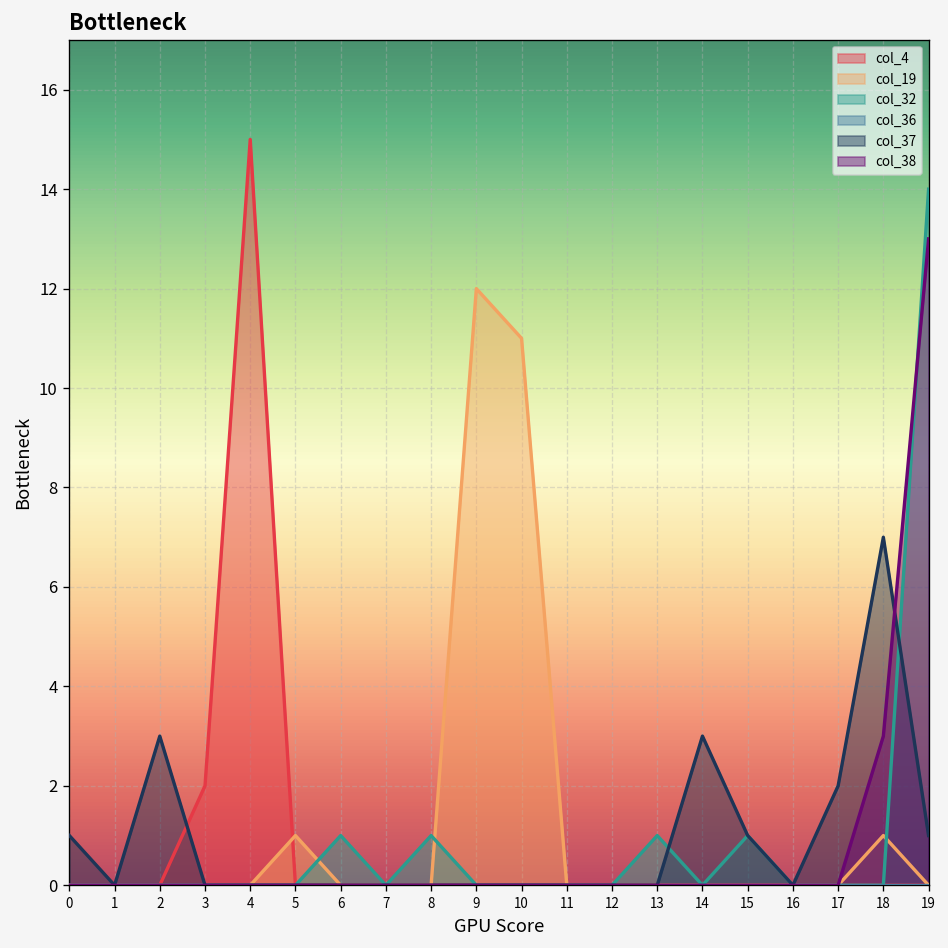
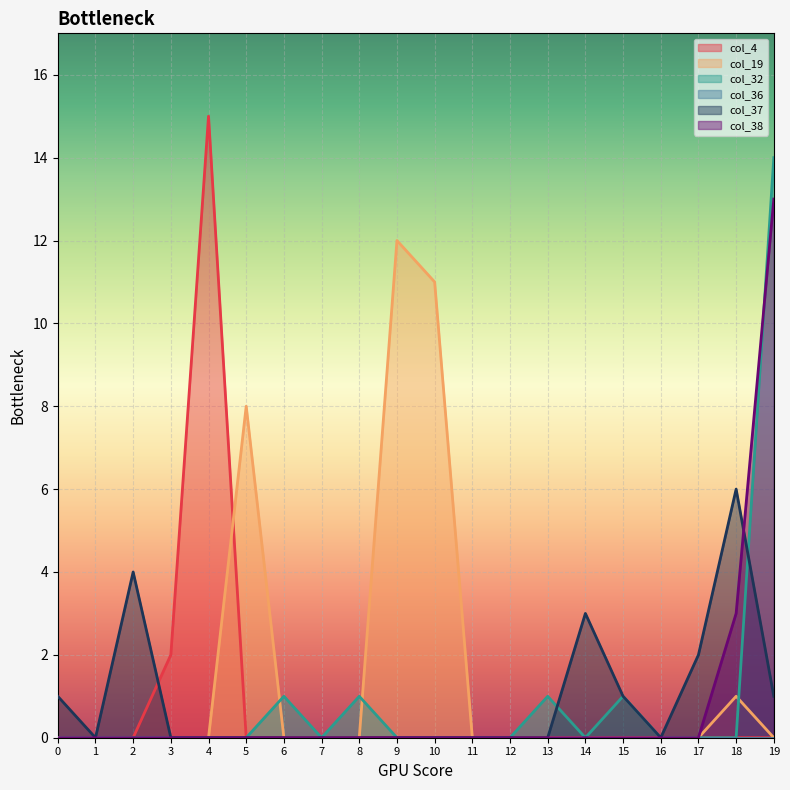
  {
    "col_4": {
      "3": 2,
      "4": 15
    },
    "col_19": {
-     "5": 1,
+     "5": 8,
      "9": 12,
      "10": 11,
      "18": 1
    },
    "col_37": {
      "0": 1,
-     "2": 3,
+     "2": 4,
      "14": 3,
      "17": 2,
-     "18": 7,
+     "18": 6,
      "19": 1
    },
    "col_38": {
      "18": 3,
      "19": 13
    }
  }
